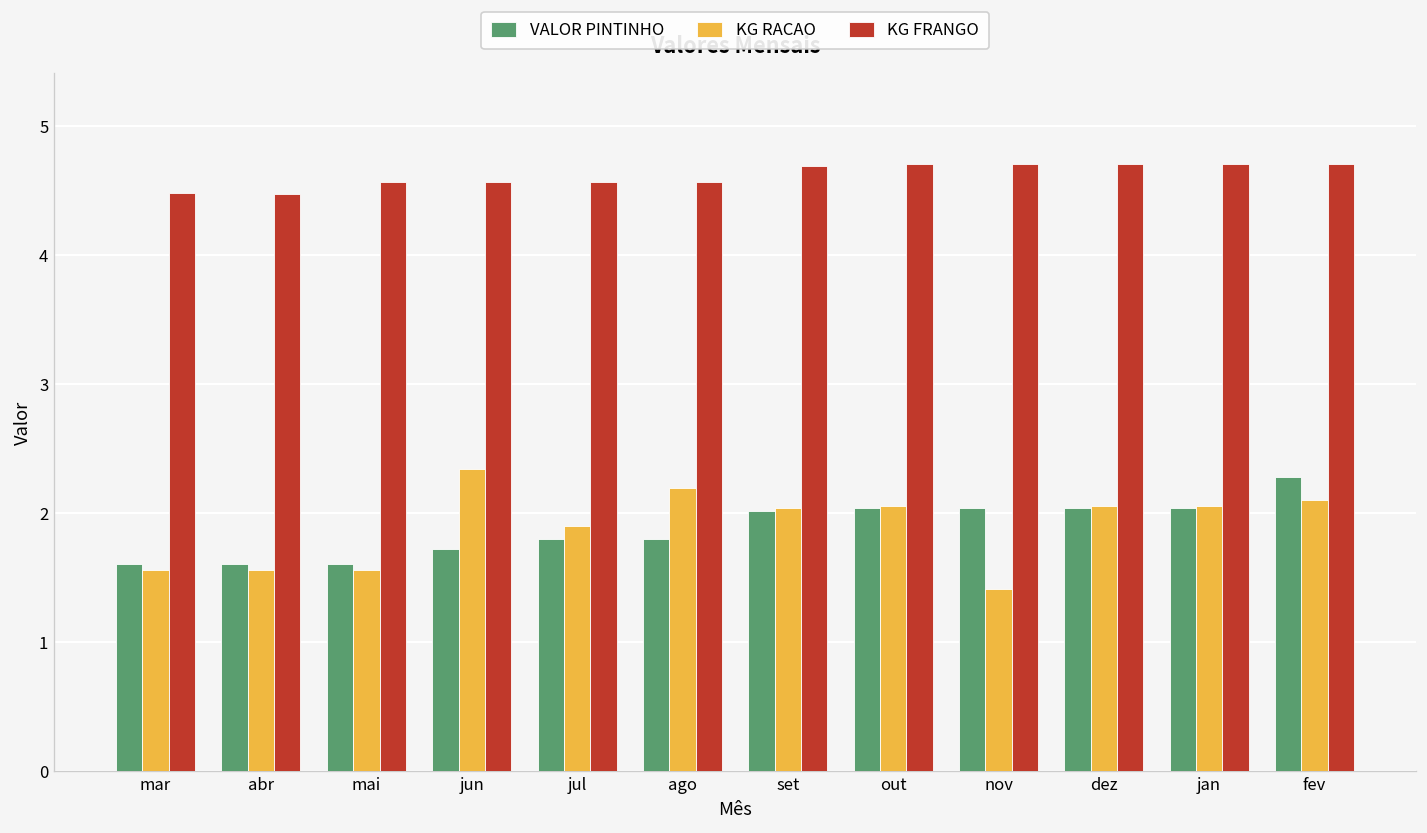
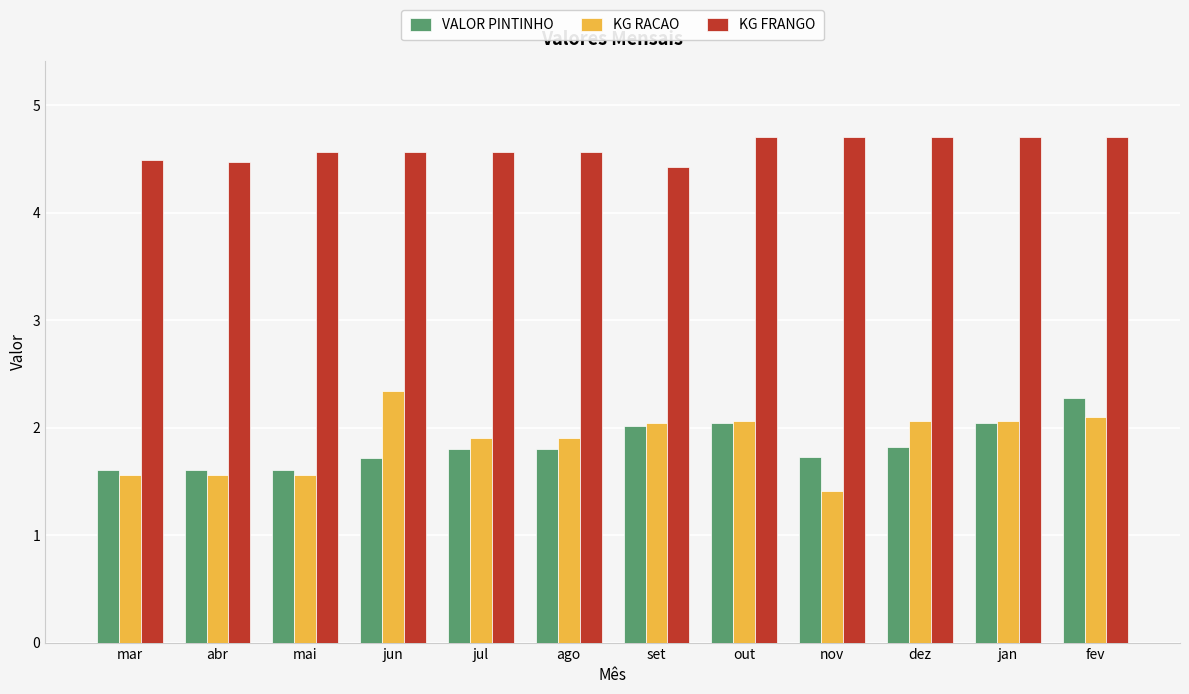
  {
    "VALOR PINTINHO": {
      "mar": 1.61,
      "abr": 1.61,
      "mai": 1.61,
      "jun": 1.72,
      "jul": 1.80,
      "ago": 1.80,
      "set": 2.02,
      "out": 2.04,
-     "nov": 2.04,
-     "dez": 2.04,
+     "nov": 1.73,
+     "dez": 1.82,
      "jan": 2.04,
      "fev": 2.28
    },
    "KG RACAO": {
      "mar": 1.56,
      "abr": 1.56,
      "mai": 1.56,
      "jun": 2.34,
      "jul": 1.9,
-     "ago": 2.2,
+     "ago": 1.9,
      "set": 2.04,
      "out": 2.06,
      "nov": 1.4,
      "dez": 2.06,
      "jan": 2.06,
      "fev": 2.1
    },
    "KG FRANGO": {
      "mar": 4.49,
      "abr": 4.47,
      "mai": 4.57,
      "jun": 4.57,
      "jul": 4.57,
      "ago": 4.57,
-     "set": 4.70,
+     "set": 4.42,
      "out": 4.71,
      "nov": 4.71,
      "dez": 4.71,
      "jan": 4.71,
      "fev": 4.71
    }
  }
